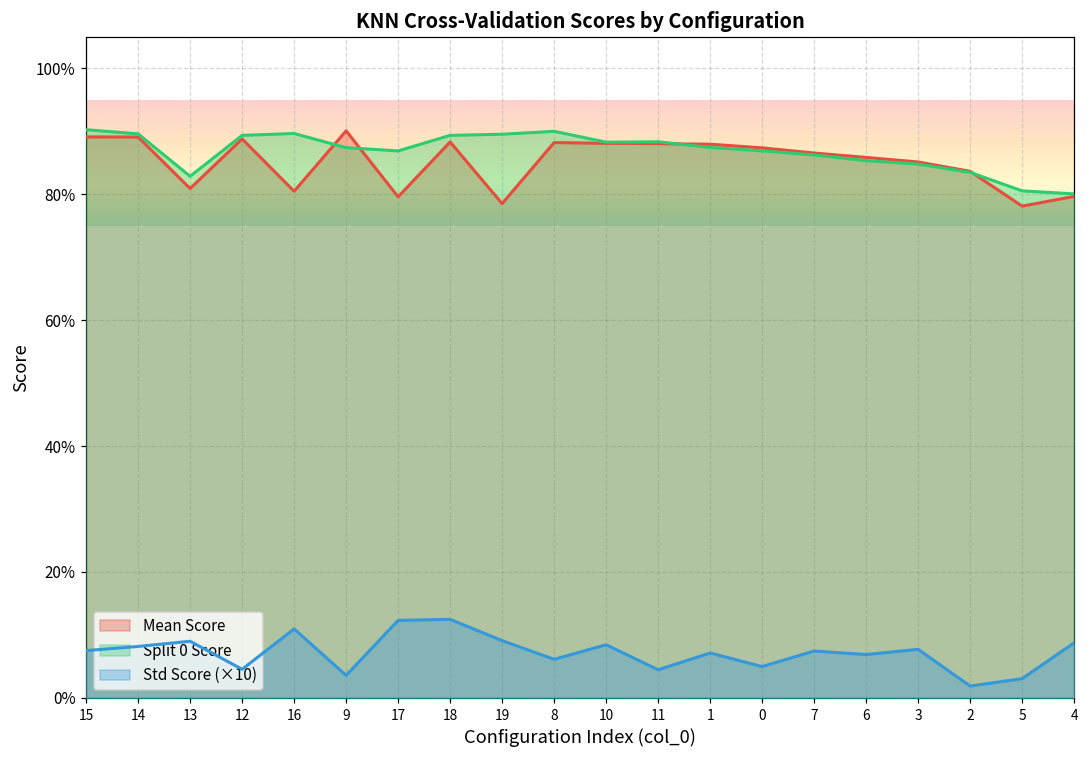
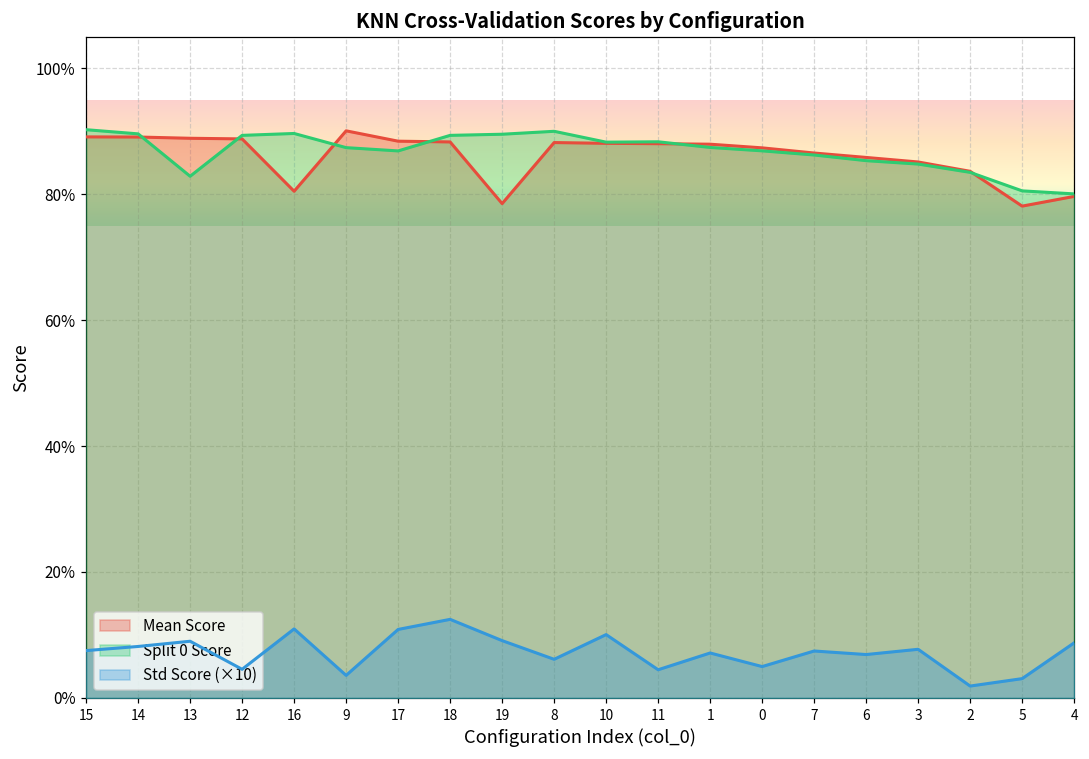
  {
    "Mean Score": {
      "15": "89%",
      "14": "89%",
-     "13": "81%",
+     "13": "89%",
      "12": "89%",
      "16": "80%",
      "9": "90%",
-     "17": "80%",
+     "17": "88%",
      "18": "88%",
      "19": "78%",
      "8": "88%",
      "1": "88%",
      "0": "87%",
      "6": "86%",
      "5": "78%"
    },
    "Split 0 Score": {
      "15": "90%",
      "14": "90%",
      "13": "83%",
      "12": "89%",
      "16": "90%",
      "9": "87%",
      "17": "87%",
      "18": "89%",
      "19": "90%",
      "8": "90%",
      "1": "87%",
      "0": "87%",
      "6": "85%",
      "5": "81%"
    },
    "Std Score (×10)": {
      "15": "8%",
      "16": "11%",
      "9": "4%",
-     "17": "12%",
+     "17": "11%",
      "18": "12%",
      "19": "9%",
      "8": "6%",
-     "10": "8%",
+     "10": "10%",
      "11": "4%",
      "1": "7%",
      "0": "5%",
      "7": "7%",
      "6": "7%",
      "3": "8%",
      "2": "2%",
      "5": "3%",
      "4": "9%"
    }
  }
